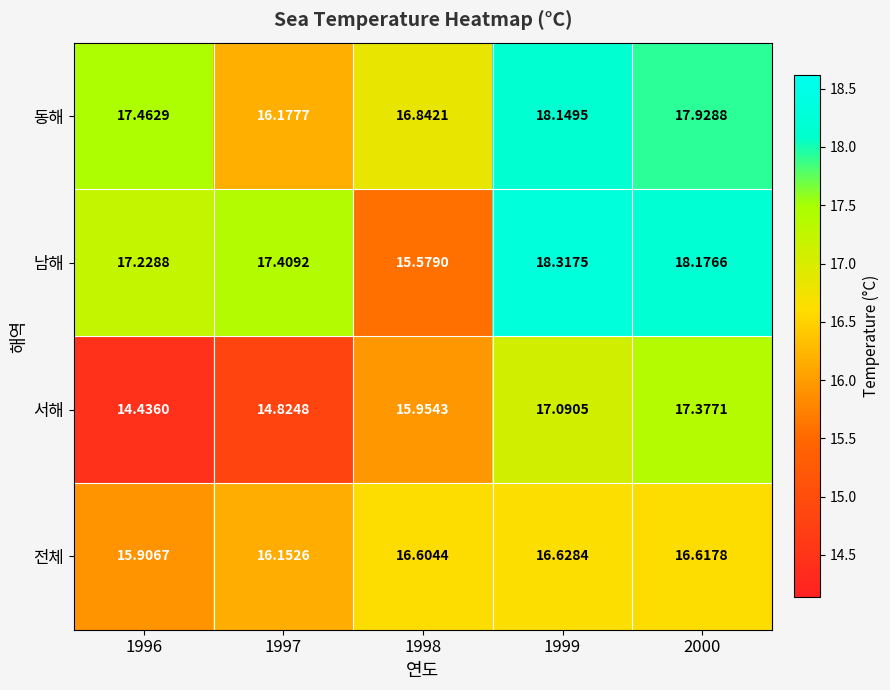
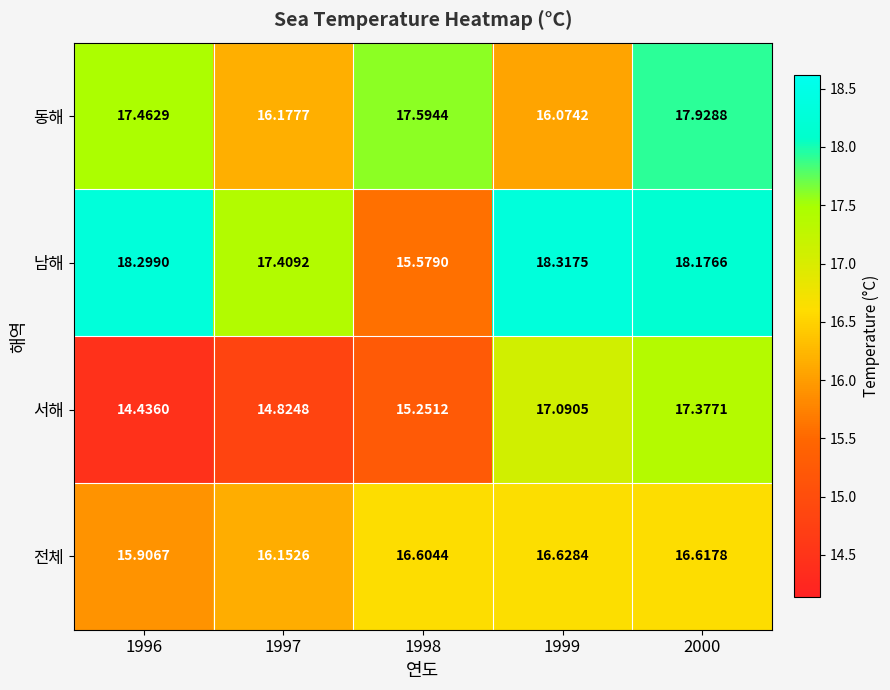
  {
    "동해": {
      "1996": 17.4629,
      "1997": 16.1777,
-     "1998": 16.8421,
-     "1999": 18.1495,
+     "1998": 17.5944,
+     "1999": 16.0742,
      "2000": 17.9288
    },
    "남해": {
-     "1996": 17.2288,
+     "1996": 18.2990,
      "1997": 17.4092,
      "1998": 15.5790,
      "1999": 18.3175,
      "2000": 18.1766
    },
    "서해": {
      "1996": 14.4360,
      "1997": 14.8248,
-     "1998": 15.9543,
+     "1998": 15.2512,
      "1999": 17.0905,
      "2000": 17.3771
    },
    "전체": {
      "1996": 15.9067,
      "1997": 16.1526,
      "1998": 16.6044,
      "1999": 16.6284,
      "2000": 16.6178
    }
  }
